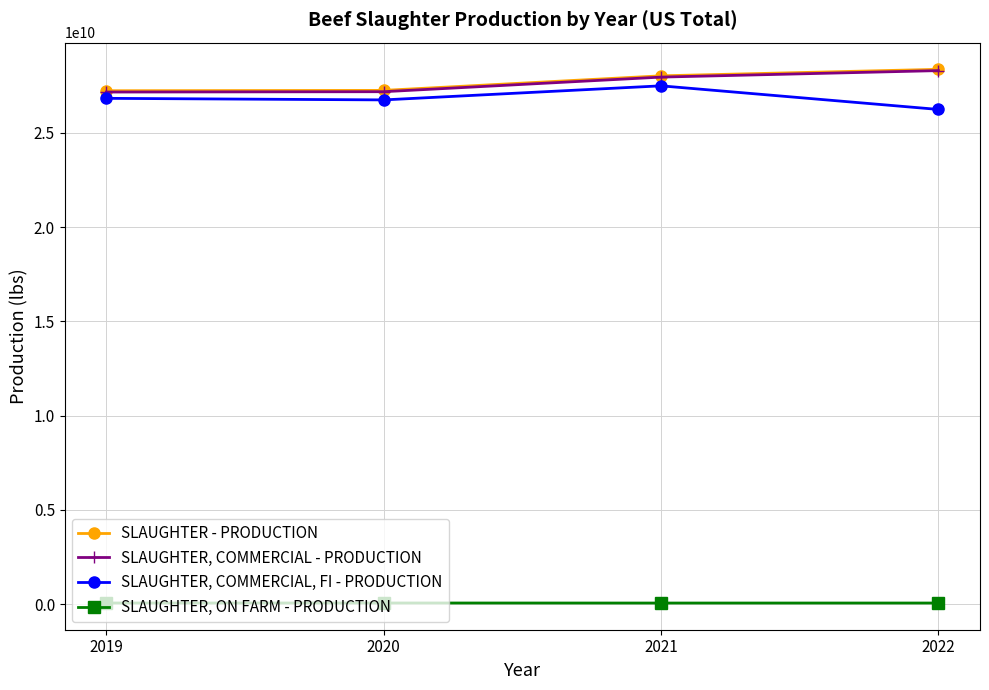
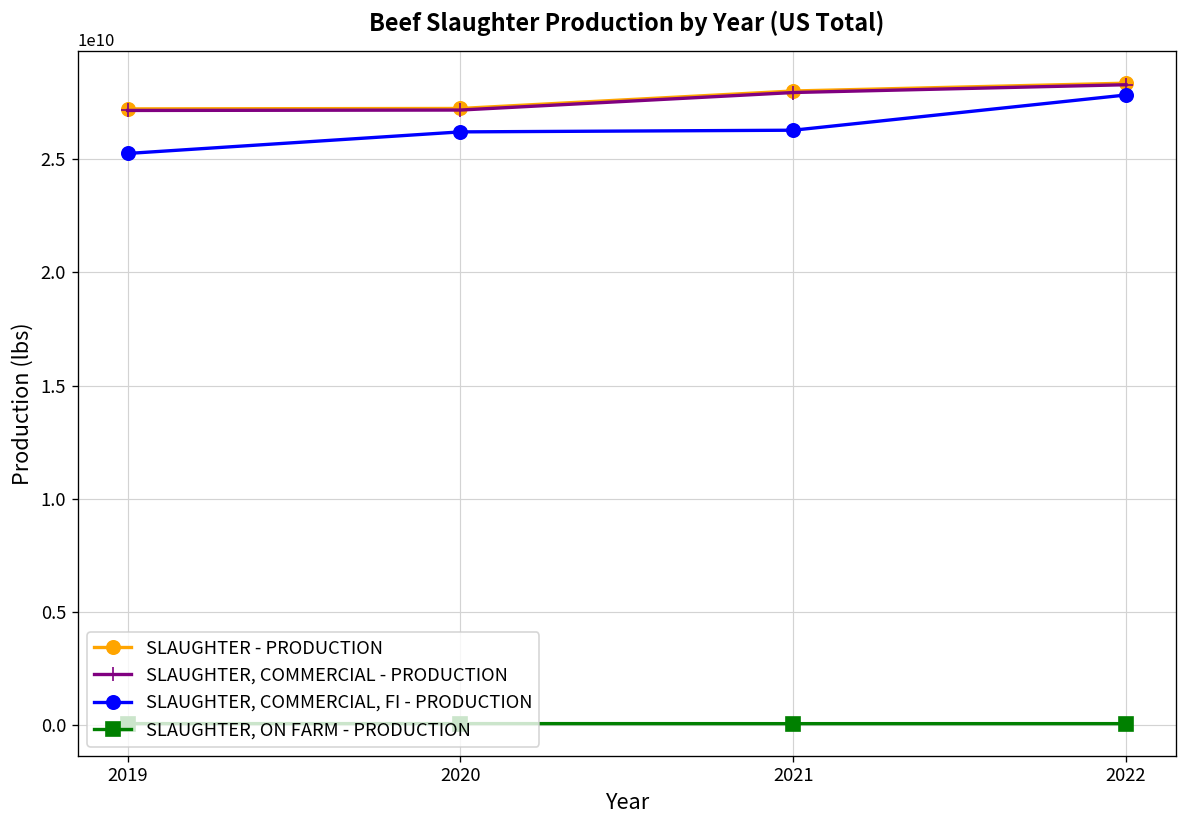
  {
    "SLAUGHTER, COMMERCIAL, FI - PRODUCTION": {
-     "2019": 26800000000,
-     "2020": 26700000000,
-     "2021": 27500000000,
-     "2022": 26200000000
+     "2019": 25300000000,
+     "2020": 26200000000,
+     "2021": 26300000000,
+     "2022": 27800000000
    },
    "SLAUGHTER, ON FARM - PRODUCTION": {
      "2021": 100000000,
      "2022": 100000000
    }
  }
